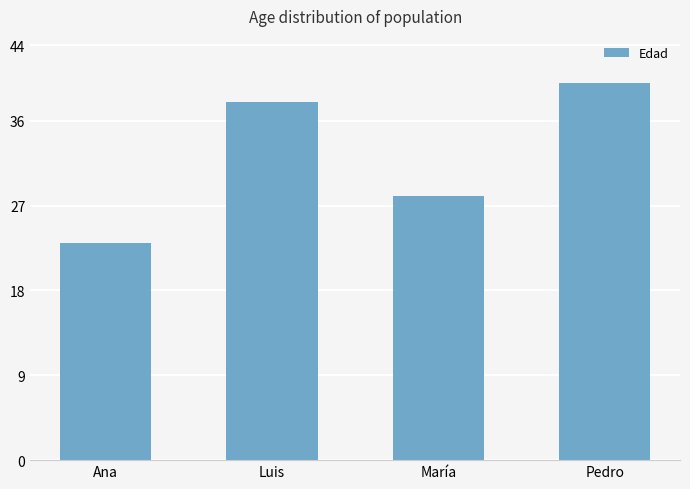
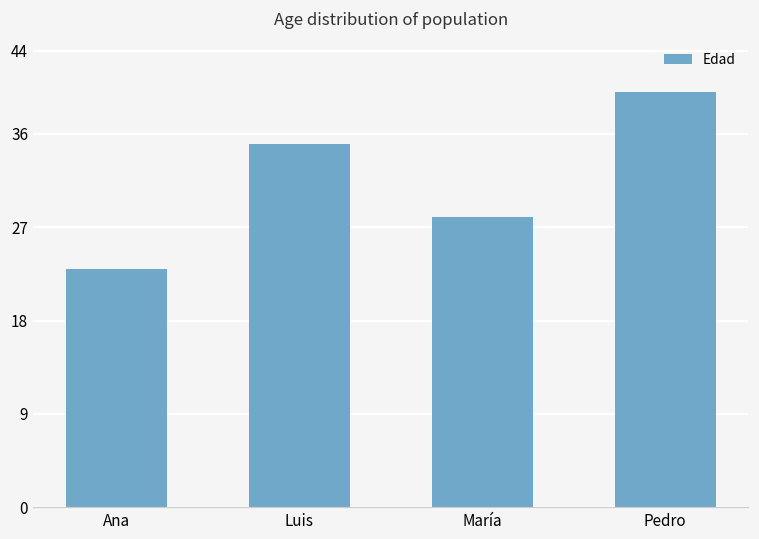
  {
    "Ana": 23,
-   "Luis": 38,
+   "Luis": 35,
    "María": 28,
    "Pedro": 40
  }
